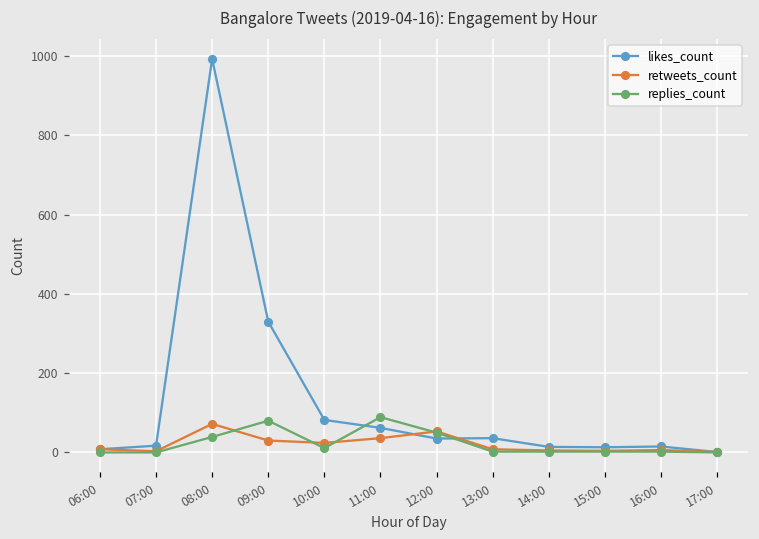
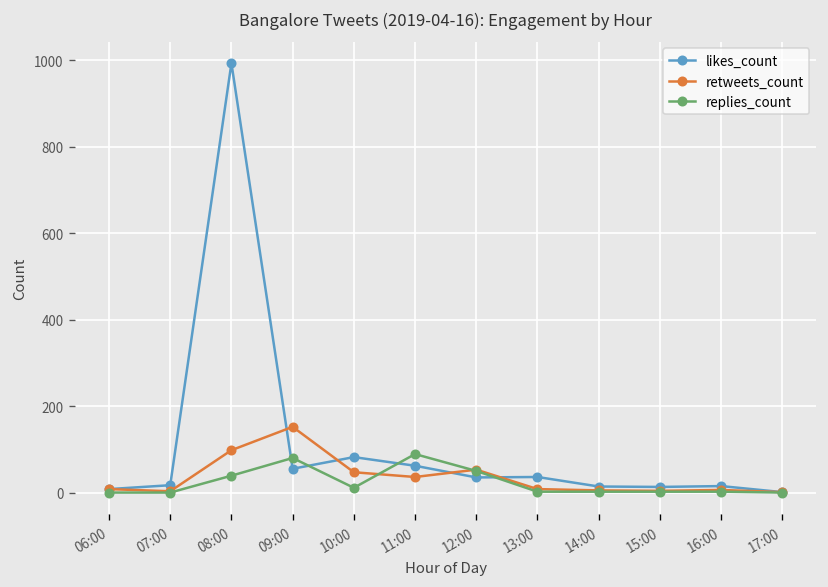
  {
    "likes_count": {
      "07:00": 20,
      "08:00": 990,
-     "09:00": 330,
+     "09:00": 60,
      "10:00": 80,
      "11:00": 60,
      "12:00": 40,
      "13:00": 40,
      "14:00": 10,
      "15:00": 10,
      "16:00": 20
    },
    "retweets_count": {
-     "08:00": 70,
-     "09:00": 30,
-     "10:00": 20,
+     "08:00": 100,
+     "09:00": 150,
+     "10:00": 50,
      "11:00": 40
    },
    "replies_count": {
      "06:00": 0,
      "08:00": 40,
      "09:00": 80,
      "10:00": 10,
      "11:00": 90
    }
  }
